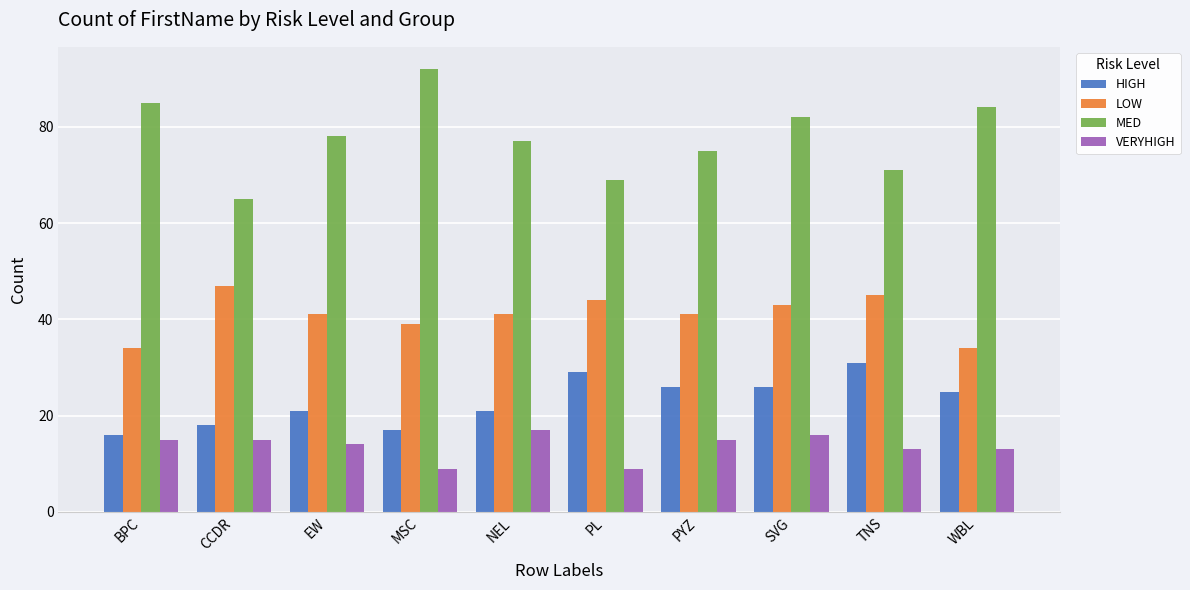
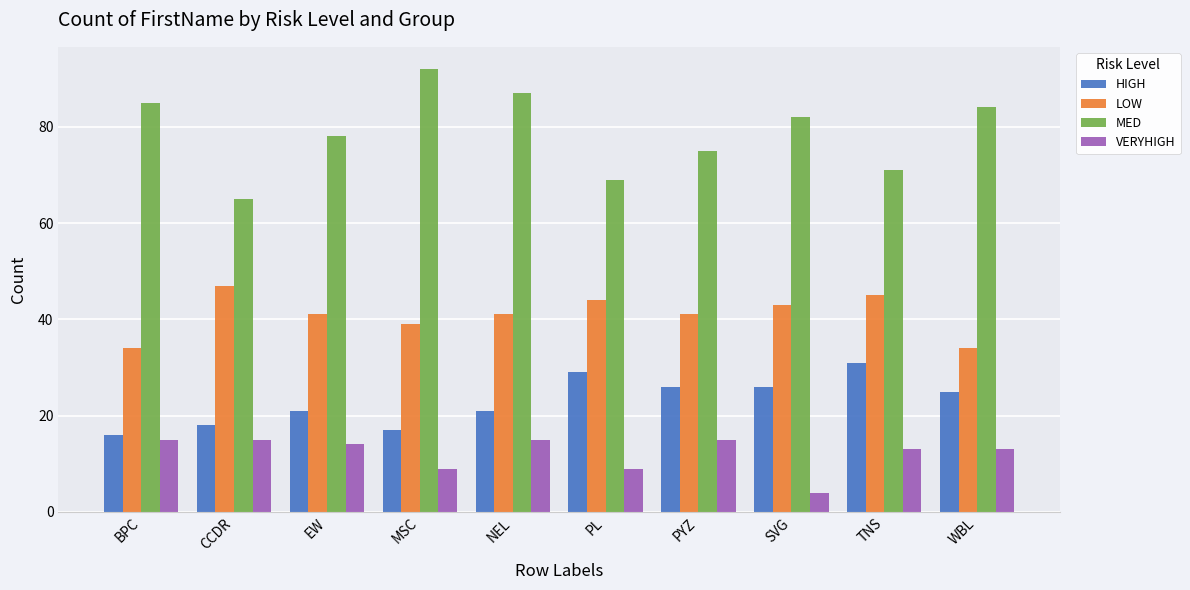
  {
    "HIGH": {
      "BPC": 16,
      "CCDR": 18,
      "EW": 21,
      "MSC": 17,
      "NEL": 21,
      "PL": 29,
      "PYZ": 26,
      "SVG": 26,
      "TNS": 31,
      "WBL": 25
    },
    "LOW": {
      "BPC": 34,
      "CCDR": 47,
      "EW": 41,
      "MSC": 39,
      "NEL": 41,
      "PL": 44,
      "PYZ": 41,
      "SVG": 43,
      "TNS": 45,
      "WBL": 34
    },
    "MED": {
      "BPC": 85,
      "CCDR": 65,
      "EW": 78,
      "MSC": 92,
-     "NEL": 77,
+     "NEL": 87,
      "PL": 69,
      "PYZ": 75,
      "SVG": 82,
      "TNS": 71,
      "WBL": 84
    },
    "VERYHIGH": {
      "BPC": 15,
      "CCDR": 15,
      "EW": 14,
      "MSC": 9,
-     "NEL": 17,
+     "NEL": 15,
      "PL": 9,
      "PYZ": 15,
-     "SVG": 16,
+     "SVG": 4,
      "TNS": 13,
      "WBL": 13
    }
  }
